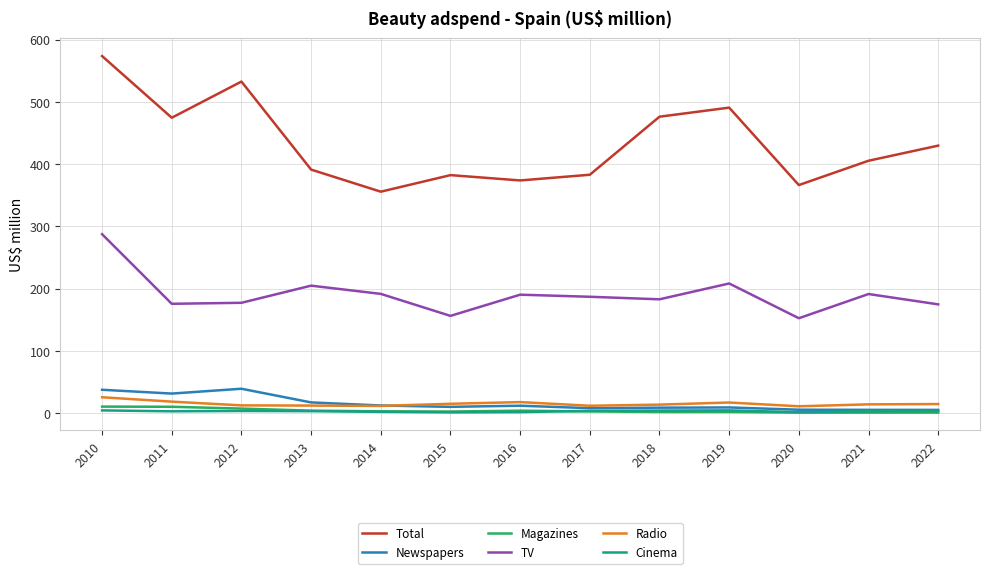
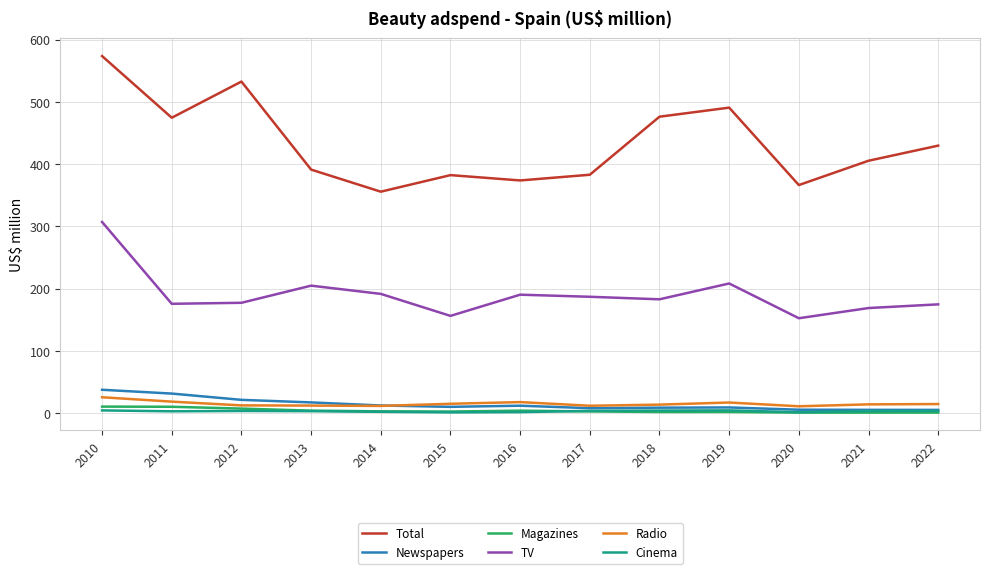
  {
    "Total": {
      "2010": 570,
      "2011": 470,
      "2012": 530,
      "2013": 390,
      "2014": 360,
      "2015": 380,
      "2016": 370,
      "2017": 380,
      "2018": 480,
      "2019": 490,
      "2020": 370,
      "2021": 410,
      "2022": 430
    },
    "Newspapers": {
      "2010": 40,
      "2011": 30,
-     "2012": 40,
+     "2012": 20,
      "2013": 20,
      "2015": 10,
      "2016": 10,
      "2018": 10,
      "2019": 10
    },
    "TV": {
-     "2010": 290,
+     "2010": 310,
      "2011": 180,
      "2012": 180,
      "2013": 200,
      "2014": 190,
      "2015": 160,
      "2016": 190,
      "2017": 190,
      "2018": 180,
      "2019": 210,
      "2020": 150,
-     "2021": 190,
+     "2021": 170,
      "2022": 170
    },
    "Radio": {
      "2010": 30,
      "2011": 20,
      "2012": 10,
      "2013": 10,
      "2015": 20,
      "2016": 20,
      "2018": 10,
      "2019": 20,
      "2020": 10,
      "2021": 10,
      "2022": 10
    }
  }
